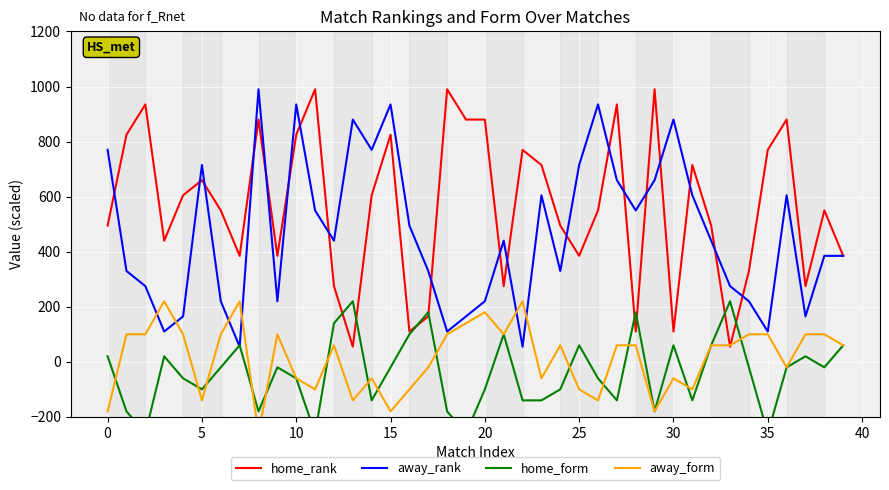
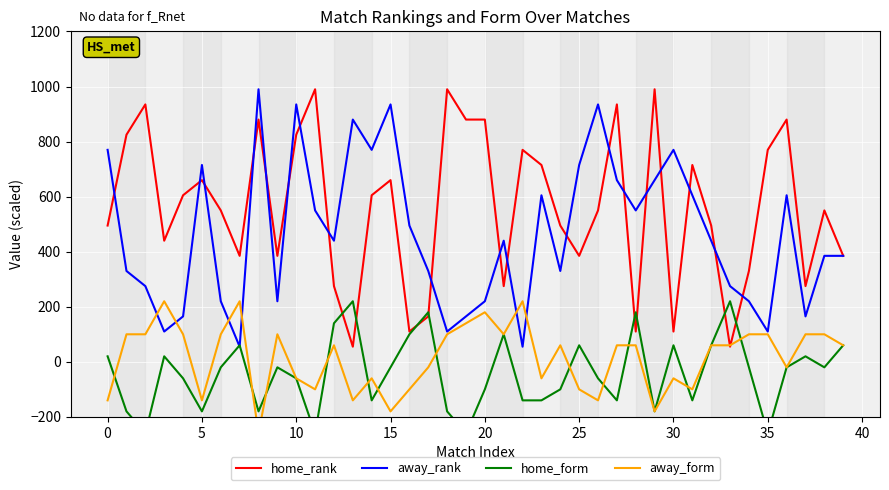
  {
    "home_rank": {
      "0": 500,
      "5": 660,
      "10": 830,
-     "15": 830,
+     "15": 660,
      "20": 880,
      "25": 390,
      "30": 110,
      "35": 770
    },
    "away_rank": {
      "0": 770,
      "5": 720,
      "10": 940,
      "15": 940,
      "20": 220,
      "25": 720,
-     "30": 880,
+     "30": 770,
      "35": 110
    },
    "home_form": {
      "0": 20,
-     "5": -100,
+     "5": -180,
      "15": -20,
      "20": -100,
      "25": 60,
      "30": 60
    },
    "away_form": {
-     "0": -180,
+     "0": -140,
      "5": -140,
      "15": -180,
      "20": 180,
      "25": -100,
      "30": -60,
      "35": 100
    }
  }
